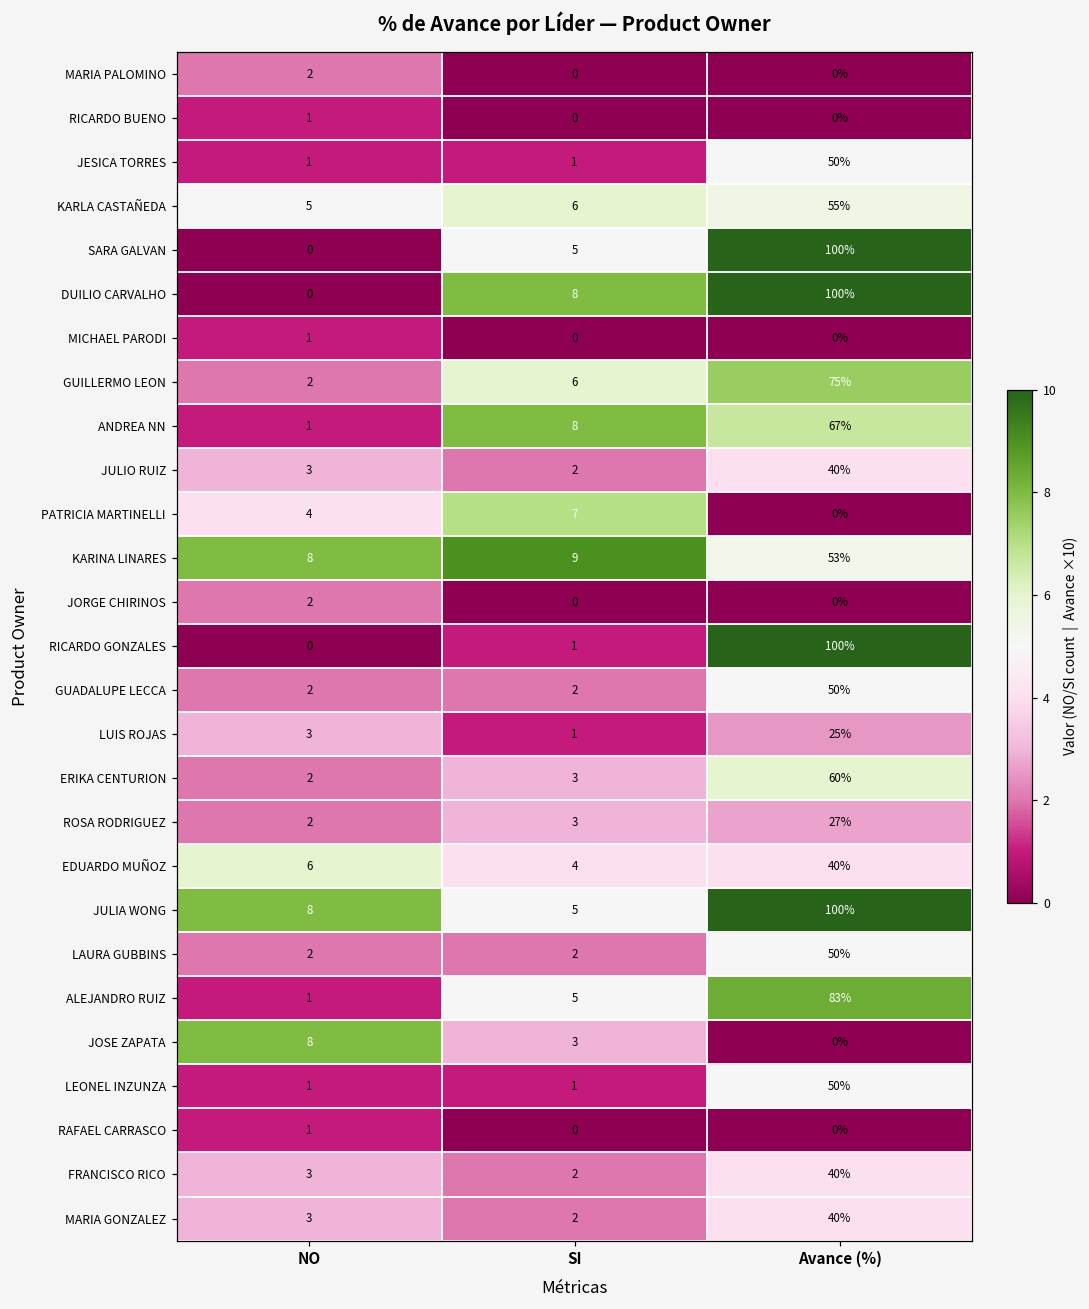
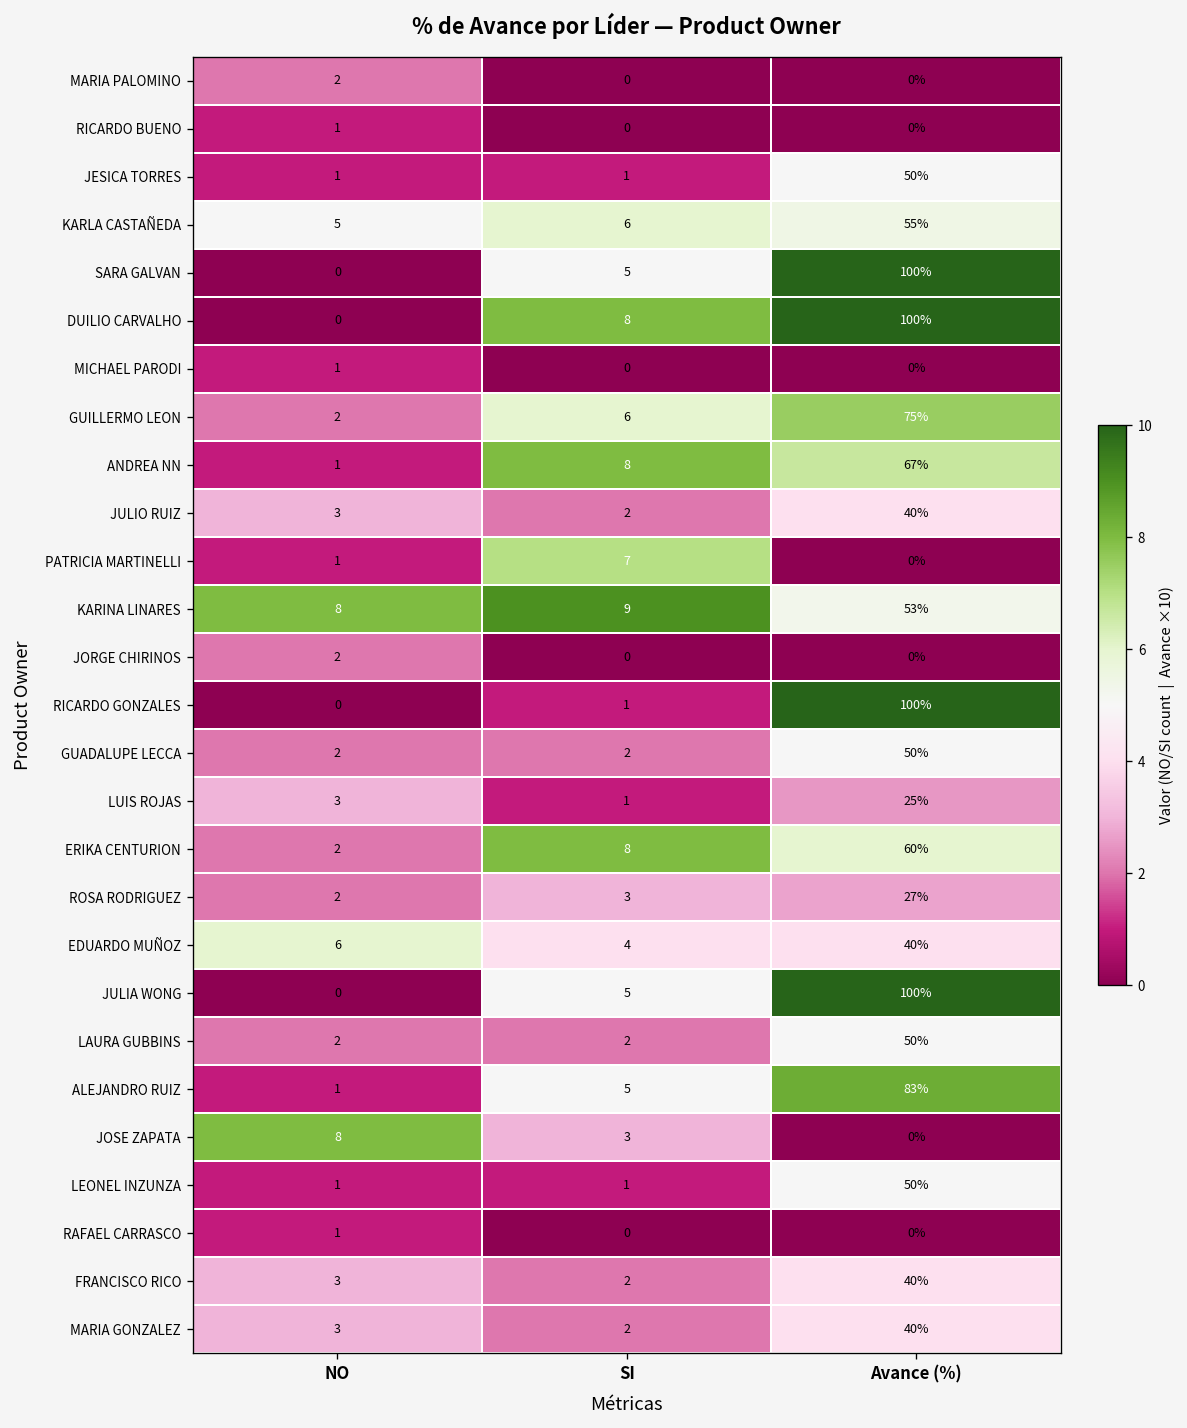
  {
    "MARIA PALOMINO": {
      "NO": "2",
      "SI": "0",
      "Avance (%)": "0%"
    },
    "RICARDO BUENO": {
      "NO": "1",
      "SI": "0",
      "Avance (%)": "0%"
    },
    "JESICA TORRES": {
      "NO": "1",
      "SI": "1",
      "Avance (%)": "50%"
    },
    "KARLA CASTAÑEDA": {
      "NO": "5",
      "SI": "6",
      "Avance (%)": "55%"
    },
    "SARA GALVAN": {
      "NO": "0",
      "SI": "5",
      "Avance (%)": "100%"
    },
    "DUILIO CARVALHO": {
      "NO": "0",
      "SI": "8",
      "Avance (%)": "100%"
    },
    "MICHAEL PARODI": {
      "NO": "1",
      "SI": "0",
      "Avance (%)": "0%"
    },
    "GUILLERMO LEON": {
      "NO": "2",
      "SI": "6",
      "Avance (%)": "75%"
    },
    "ANDREA NN": {
      "NO": "1",
      "SI": "8",
      "Avance (%)": "67%"
    },
    "JULIO RUIZ": {
      "NO": "3",
      "SI": "2",
      "Avance (%)": "40%"
    },
    "PATRICIA MARTINELLI": {
-     "NO": "4",
+     "NO": "1",
      "SI": "7",
      "Avance (%)": "0%"
    },
    "KARINA LINARES": {
      "NO": "8",
      "SI": "9",
      "Avance (%)": "53%"
    },
    "JORGE CHIRINOS": {
      "NO": "2",
      "SI": "0",
      "Avance (%)": "0%"
    },
    "RICARDO GONZALES": {
      "NO": "0",
      "SI": "1",
      "Avance (%)": "100%"
    },
    "GUADALUPE LECCA": {
      "NO": "2",
      "SI": "2",
      "Avance (%)": "50%"
    },
    "LUIS ROJAS": {
      "NO": "3",
      "SI": "1",
      "Avance (%)": "25%"
    },
    "ERIKA CENTURION": {
      "NO": "2",
-     "SI": "3",
+     "SI": "8",
      "Avance (%)": "60%"
    },
    "ROSA RODRIGUEZ": {
      "NO": "2",
      "SI": "3",
      "Avance (%)": "27%"
    },
    "EDUARDO MUÑOZ": {
      "NO": "6",
      "SI": "4",
      "Avance (%)": "40%"
    },
    "JULIA WONG": {
-     "NO": "8",
+     "NO": "0",
      "SI": "5",
      "Avance (%)": "100%"
    },
    "LAURA GUBBINS": {
      "NO": "2",
      "SI": "2",
      "Avance (%)": "50%"
    },
    "ALEJANDRO RUIZ": {
      "NO": "1",
      "SI": "5",
      "Avance (%)": "83%"
    },
    "JOSE ZAPATA": {
      "NO": "8",
      "SI": "3",
      "Avance (%)": "0%"
    },
    "LEONEL INZUNZA": {
      "NO": "1",
      "SI": "1",
      "Avance (%)": "50%"
    },
    "RAFAEL CARRASCO": {
      "NO": "1",
      "SI": "0",
      "Avance (%)": "0%"
    },
    "FRANCISCO RICO": {
      "NO": "3",
      "SI": "2",
      "Avance (%)": "40%"
    },
    "MARIA GONZALEZ": {
      "NO": "3",
      "SI": "2",
      "Avance (%)": "40%"
    }
  }
